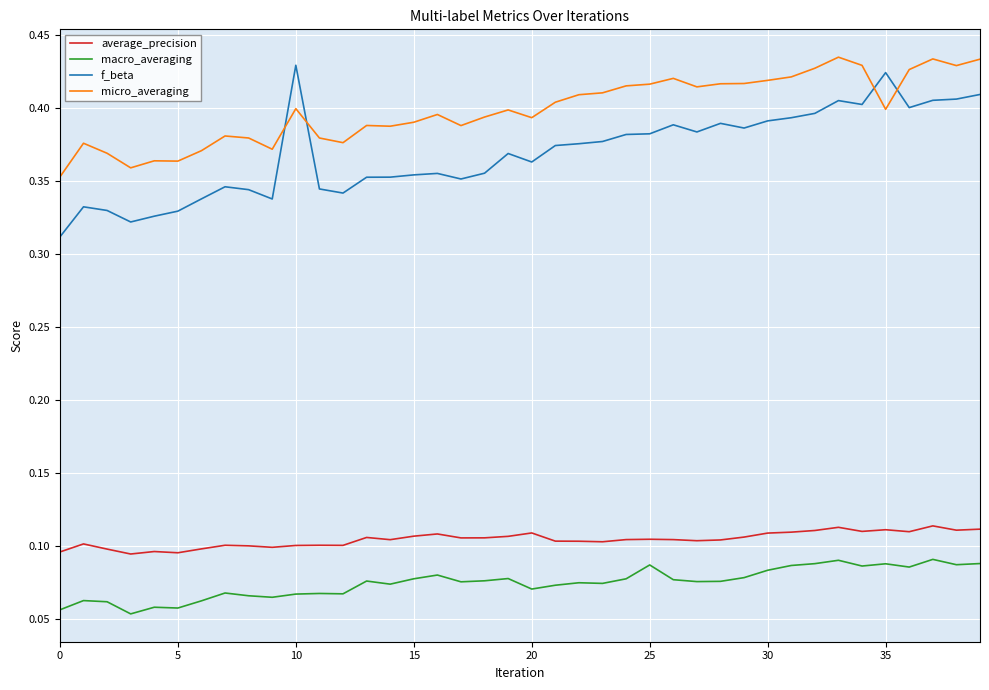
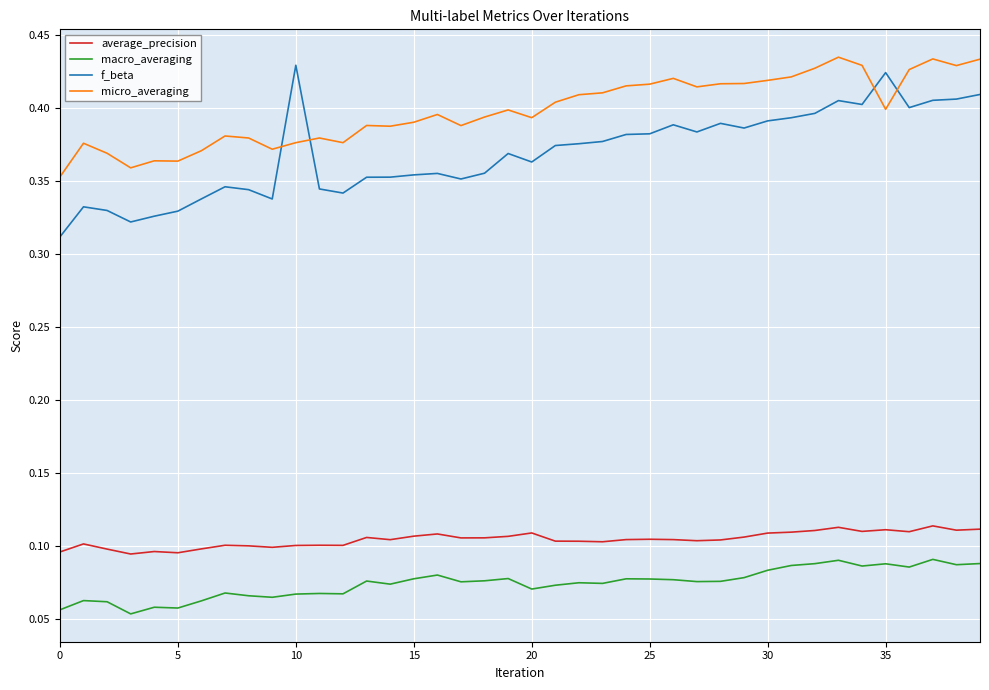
  {
    "average_precision": {
      "0": 0.096,
      "5": 0.096,
      "10": 0.101,
      "15": 0.107,
      "20": 0.109,
      "25": 0.105,
      "30": 0.109,
      "35": 0.111
    },
    "macro_averaging": {
      "0": 0.057,
      "5": 0.058,
      "10": 0.067,
      "15": 0.078,
      "20": 0.071,
-     "25": 0.087,
+     "25": 0.078,
      "30": 0.084,
      "35": 0.088
    },
    "f_beta": {
      "0": 0.312,
      "5": 0.329,
      "10": 0.429,
      "15": 0.354,
      "20": 0.363,
      "25": 0.382,
      "30": 0.391,
      "35": 0.424
    },
    "micro_averaging": {
      "0": 0.353,
      "5": 0.364,
-     "10": 0.400,
+     "10": 0.376,
      "15": 0.390,
      "20": 0.393,
      "25": 0.416,
      "30": 0.419,
      "35": 0.399
    }
  }
